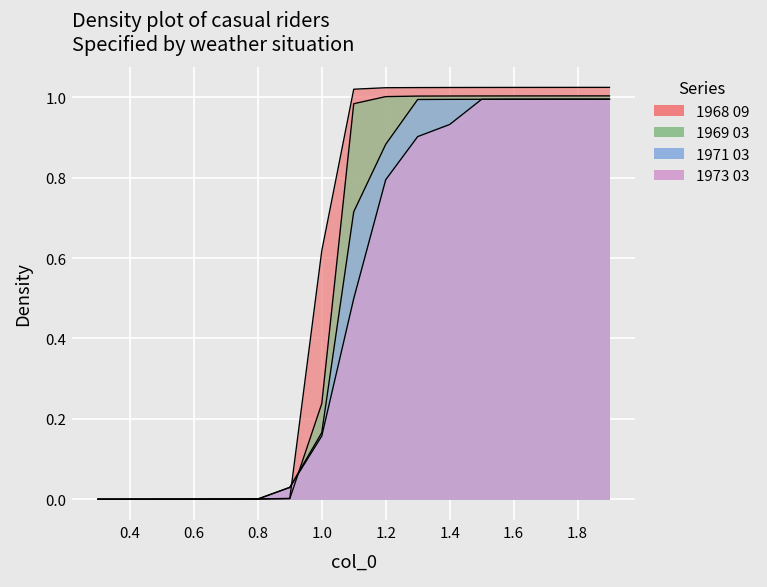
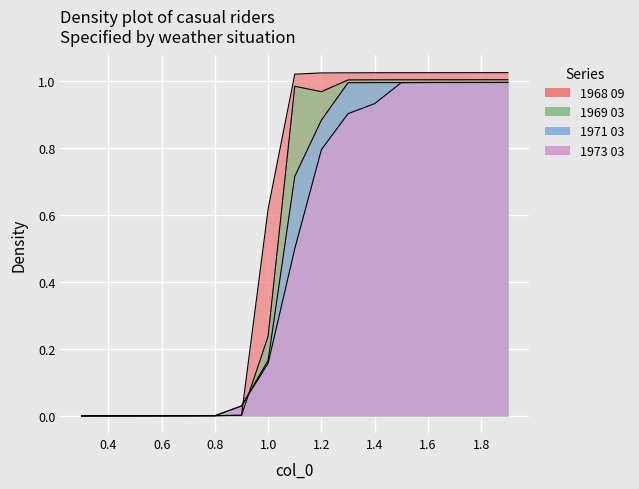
  {
    "1968 09": {
      "1.0": 0.62,
      "1.2": 1.02,
      "1.4": 1.02,
      "1.6": 1.02,
      "1.8": 1.02
    },
    "1969 03": {
      "1.0": 0.24,
-     "1.2": 1.00,
+     "1.2": 0.97,
      "1.4": 1.00,
      "1.6": 1.00,
      "1.8": 1.00
    },
    "1971 03": {
      "1.0": 0.17,
      "1.2": 0.88,
      "1.4": 1.00
    },
    "1973 03": {
      "1.0": 0.16,
      "1.2": 0.80,
      "1.4": 0.93
    }
  }
